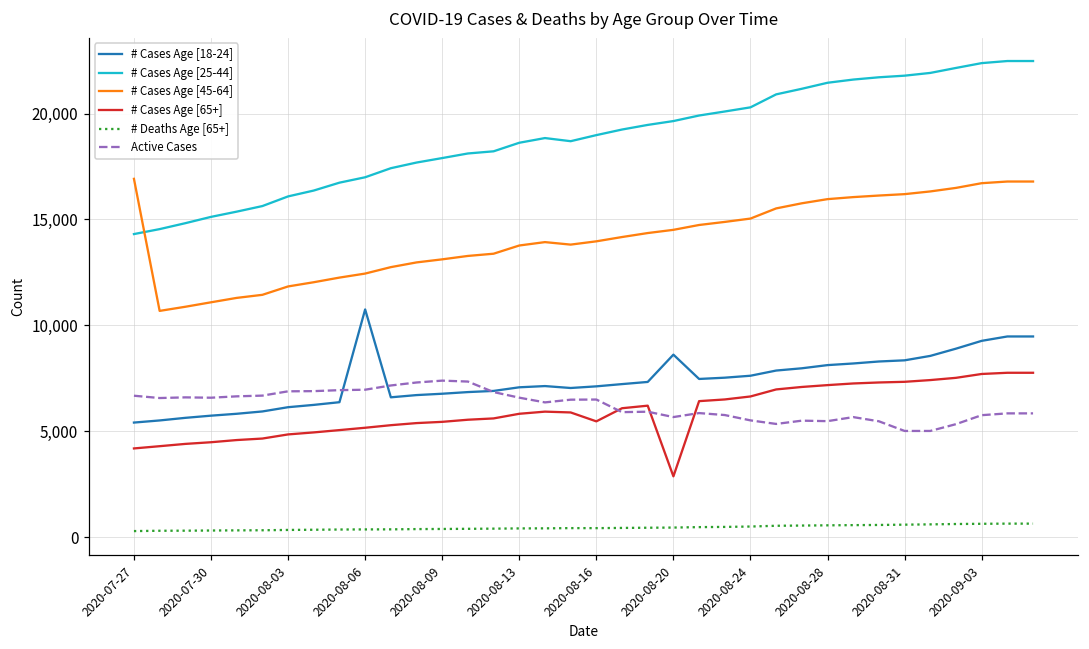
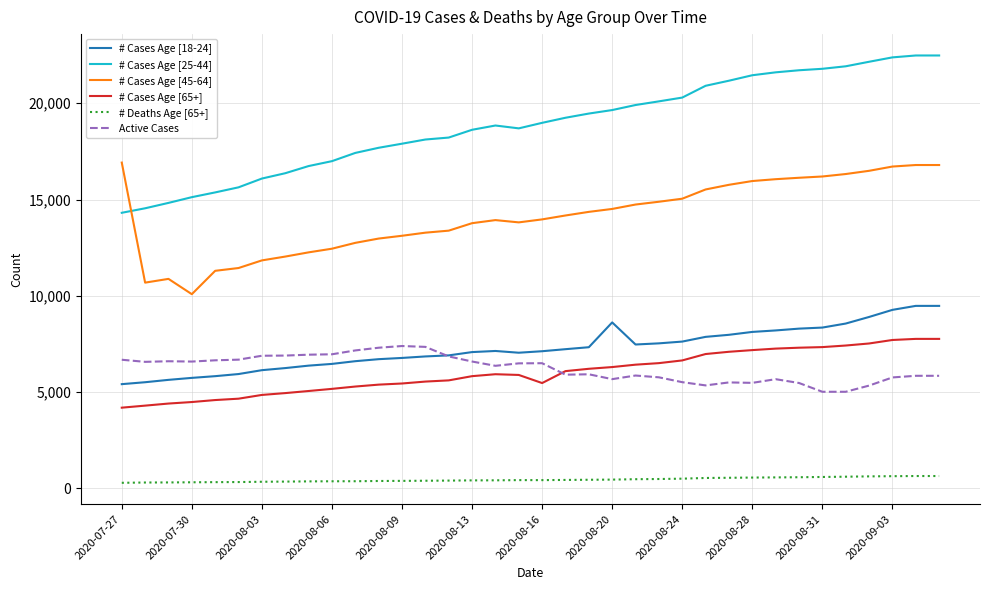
  {
    "# Cases Age [18-24]": {
      "2020-07-27": "5,400",
      "2020-07-30": "5,700",
      "2020-08-03": "6,100",
-     "2020-08-06": "10,800",
+     "2020-08-06": "6,500",
      "2020-08-09": "6,800",
      "2020-08-13": "7,100",
      "2020-08-16": "7,100",
      "2020-08-20": "8,600",
      "2020-08-24": "7,600",
      "2020-08-28": "8,100",
      "2020-08-31": "8,300",
      "2020-09-03": "9,300"
    },
    "# Cases Age [25-44]": {
      "2020-07-27": "14,300",
      "2020-07-30": "15,100",
      "2020-08-03": "16,100",
      "2020-08-06": "17,000",
      "2020-08-09": "17,900",
      "2020-08-13": "18,600",
      "2020-08-16": "19,000",
      "2020-08-20": "19,600",
      "2020-08-24": "20,300",
      "2020-08-28": "21,500",
      "2020-08-31": "21,800",
      "2020-09-03": "22,400"
    },
    "# Cases Age [45-64]": {
      "2020-07-27": "16,900",
-     "2020-07-30": "11,100",
+     "2020-07-30": "10,100",
      "2020-08-03": "11,800",
      "2020-08-06": "12,400",
      "2020-08-09": "13,100",
      "2020-08-13": "13,800",
      "2020-08-16": "14,000",
      "2020-08-20": "14,500",
      "2020-08-24": "15,000",
      "2020-08-28": "16,000",
      "2020-08-31": "16,200",
      "2020-09-03": "16,700"
    },
    "# Cases Age [65+]": {
      "2020-07-27": "4,200",
      "2020-07-30": "4,500",
      "2020-08-03": "4,800",
      "2020-08-06": "5,200",
      "2020-08-09": "5,400",
      "2020-08-13": "5,800",
      "2020-08-16": "5,500",
-     "2020-08-20": "2,900",
+     "2020-08-20": "6,300",
      "2020-08-24": "6,600",
      "2020-08-28": "7,200",
      "2020-08-31": "7,300",
      "2020-09-03": "7,700"
    },
    "# Deaths Age [65+]": {
      "2020-07-27": "300",
      "2020-07-30": "300",
      "2020-08-03": "300",
      "2020-08-06": "400",
      "2020-08-09": "400",
      "2020-08-13": "400",
      "2020-08-16": "400",
      "2020-08-20": "400",
      "2020-08-24": "500",
      "2020-08-28": "600",
      "2020-08-31": "600",
      "2020-09-03": "600"
    },
    "Active Cases": {
      "2020-07-27": "6,700",
      "2020-07-30": "6,600",
      "2020-08-03": "6,900",
      "2020-08-06": "7,000",
      "2020-08-09": "7,400",
      "2020-08-13": "6,600",
      "2020-08-16": "6,500",
      "2020-08-20": "5,700",
      "2020-08-24": "5,500",
      "2020-08-28": "5,500",
      "2020-08-31": "5,000",
      "2020-09-03": "5,800"
    }
  }
